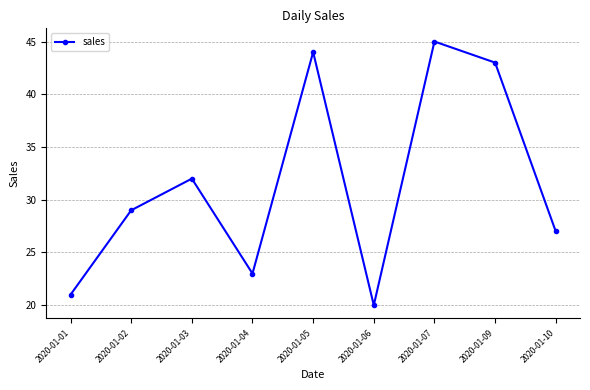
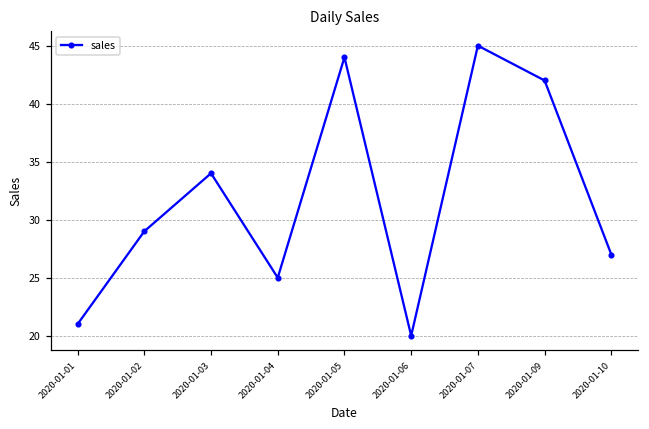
  {
    "2020-01-01": 21,
    "2020-01-02": 29,
-   "2020-01-03": 32,
-   "2020-01-04": 23,
+   "2020-01-03": 34,
+   "2020-01-04": 25,
    "2020-01-05": 44,
    "2020-01-06": 20,
    "2020-01-07": 45,
-   "2020-01-09": 43,
+   "2020-01-09": 42,
    "2020-01-10": 27
  }
